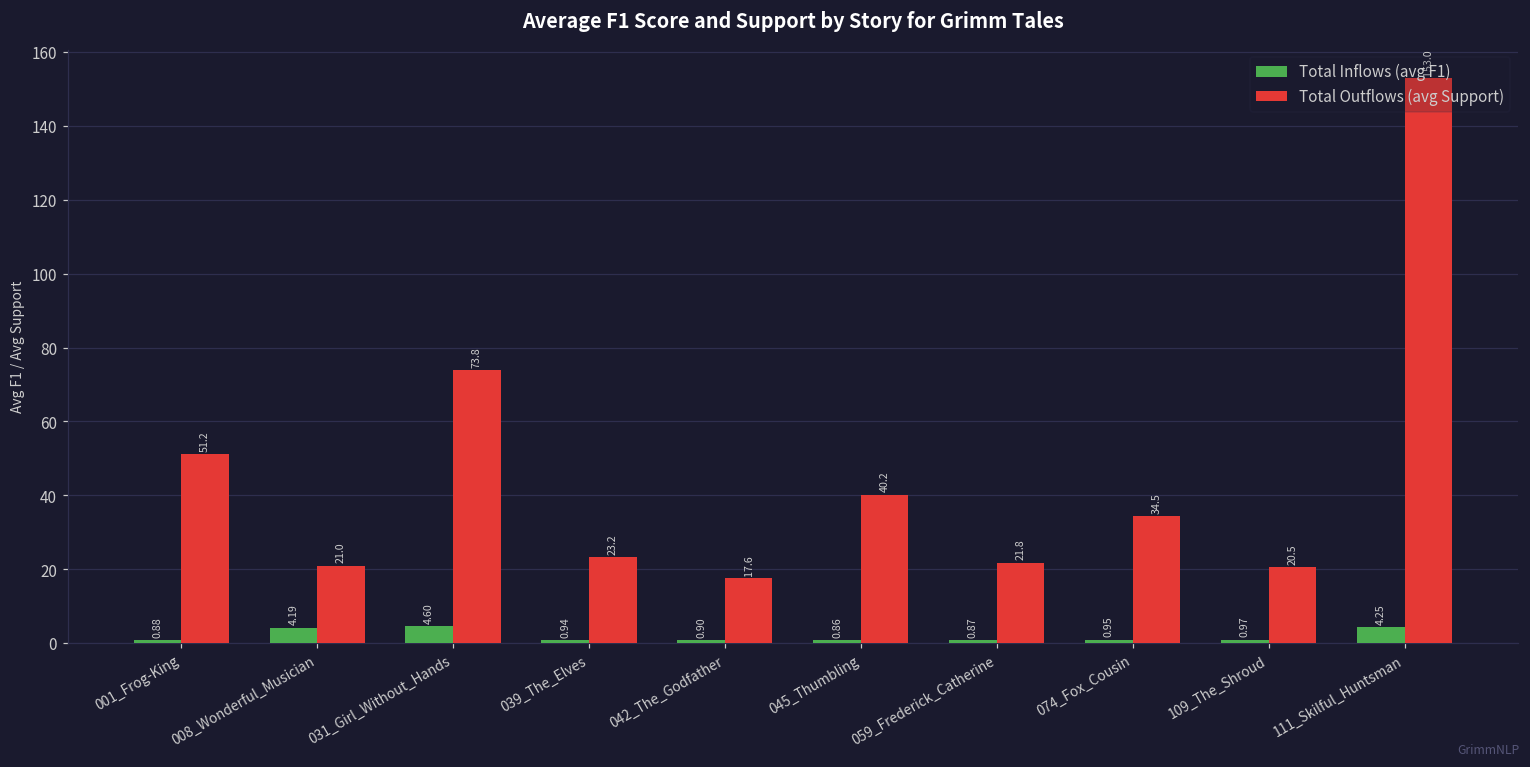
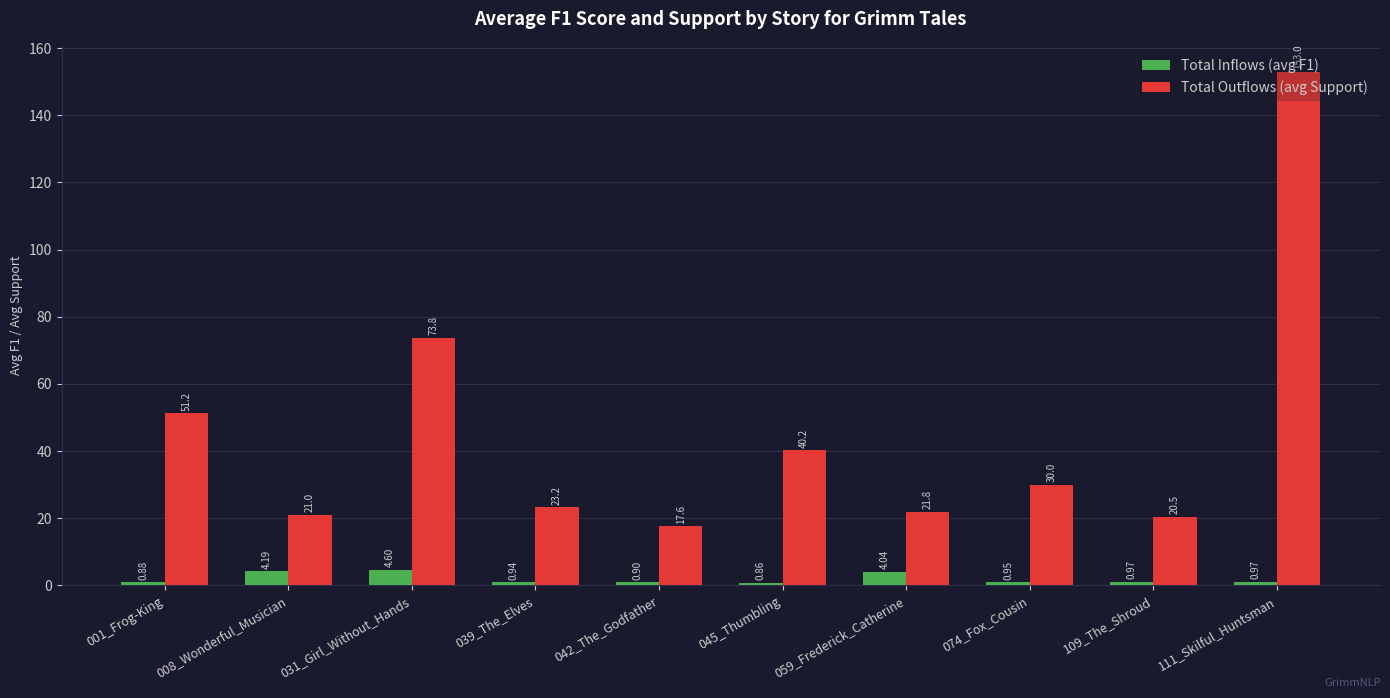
  {
    "Total Inflows (avg F1)": {
      "001_Frog-King": 0.88,
      "008_Wonderful_Musician": 4.19,
      "031_Girl_Without_Hands": 4.60,
      "039_The_Elves": 0.94,
      "042_The_Godfather": 0.90,
      "045_Thumbling": 0.86,
-     "059_Frederick_Catherine": 0.87,
+     "059_Frederick_Catherine": 4.04,
      "074_Fox_Cousin": 0.95,
      "109_The_Shroud": 0.97,
-     "111_Skilful_Huntsman": 4.25
+     "111_Skilful_Huntsman": 0.97
    },
    "Total Outflows (avg Support)": {
      "001_Frog-King": 51.2,
      "008_Wonderful_Musician": 21.0,
      "031_Girl_Without_Hands": 73.8,
      "039_The_Elves": 23.2,
      "042_The_Godfather": 17.6,
      "045_Thumbling": 40.2,
      "059_Frederick_Catherine": 21.8,
-     "074_Fox_Cousin": 34.5,
+     "074_Fox_Cousin": 30.0,
      "109_The_Shroud": 20.5
    }
  }
